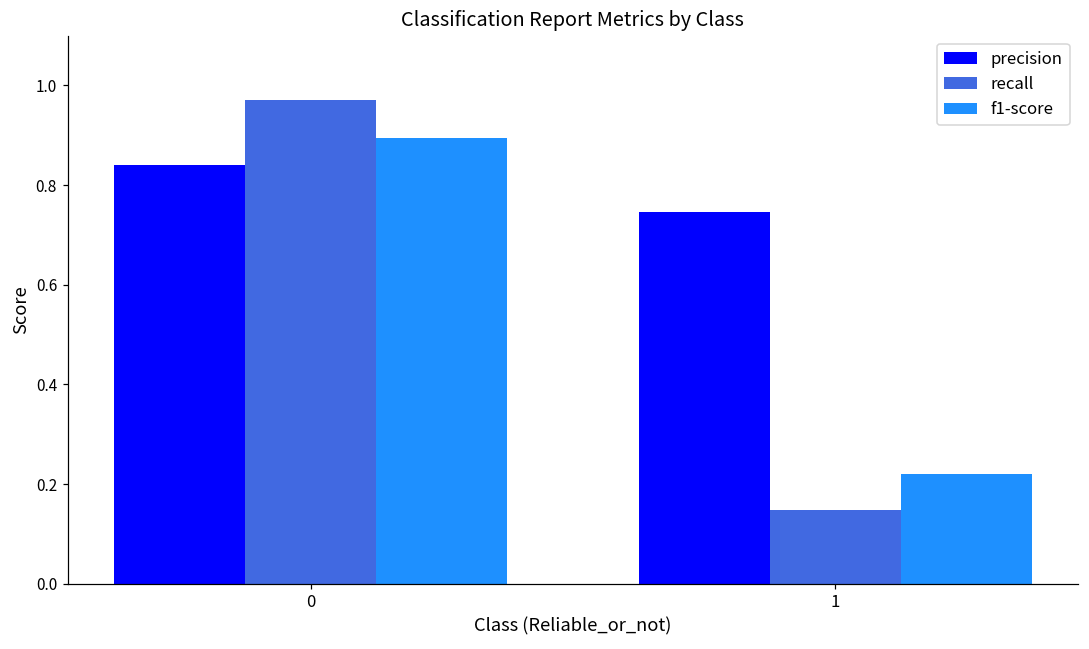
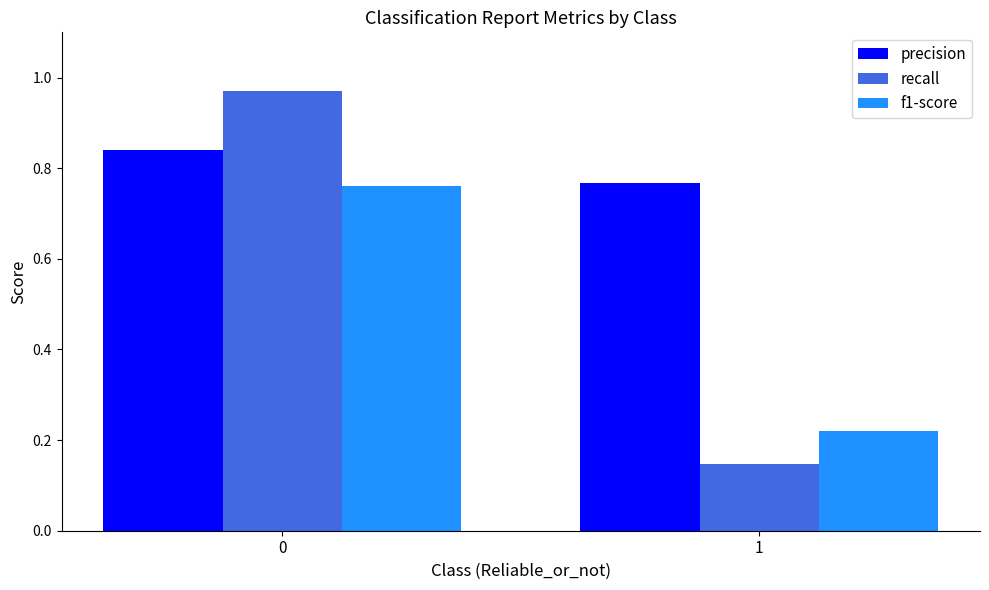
  {
    "precision": {
      "0": 0.84,
-     "1": 0.75
+     "1": 0.77
    },
    "recall": {
      "0": 0.97,
      "1": 0.15
    },
    "f1-score": {
-     "0": 0.89,
+     "0": 0.76,
      "1": 0.22
    }
  }
